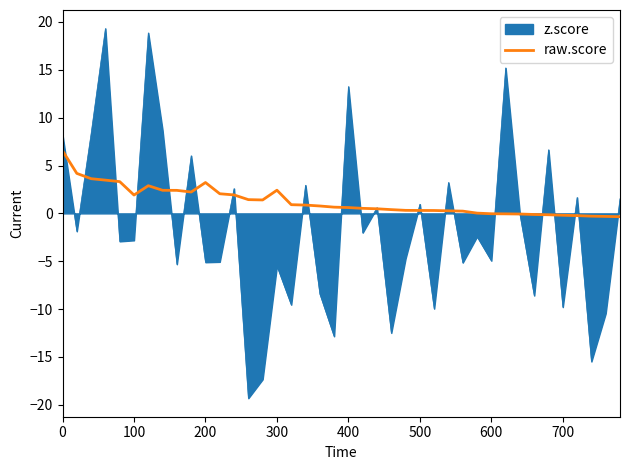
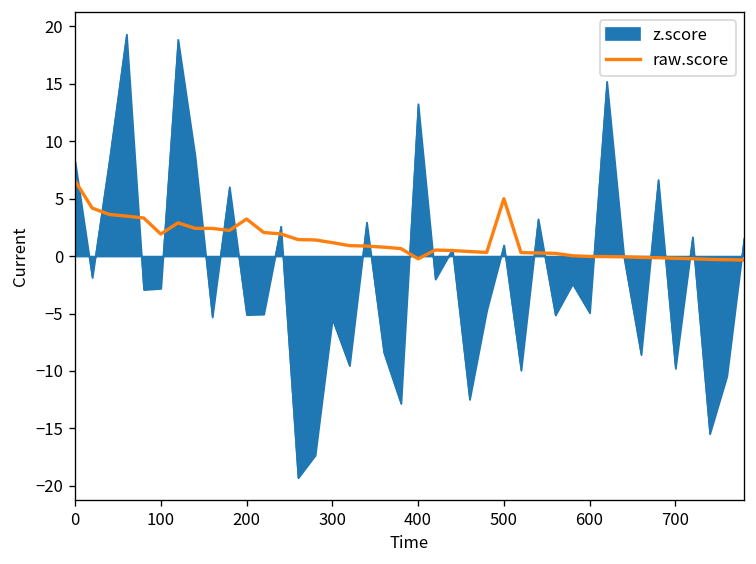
  {
    "raw.score": {
      "0": 7,
      "100": 2,
      "200": 3,
-     "300": 2,
-     "400": 1,
-     "500": 0
+     "300": 1,
+     "400": 0,
+     "500": 5
    }
  }
